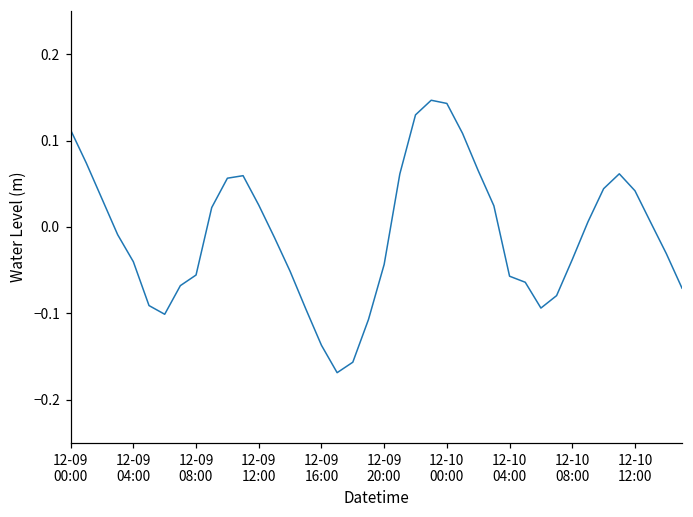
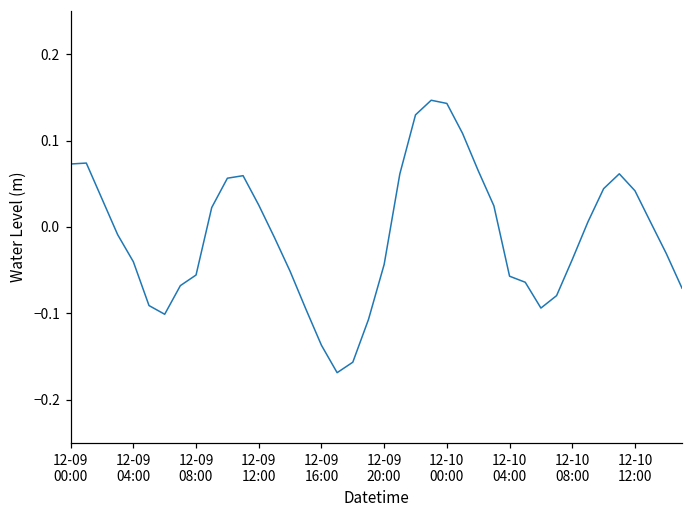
  {
-   "12-09 00:00": 0.11,
+   "12-09 00:00": 0.07,
    "12-09 04:00": -0.04,
    "12-09 08:00": -0.06,
    "12-09 12:00": 0.03,
    "12-09 16:00": -0.14,
    "12-09 20:00": -0.04,
    "12-10 00:00": 0.14,
    "12-10 04:00": -0.06,
    "12-10 08:00": -0.04,
    "12-10 12:00": 0.04
  }
